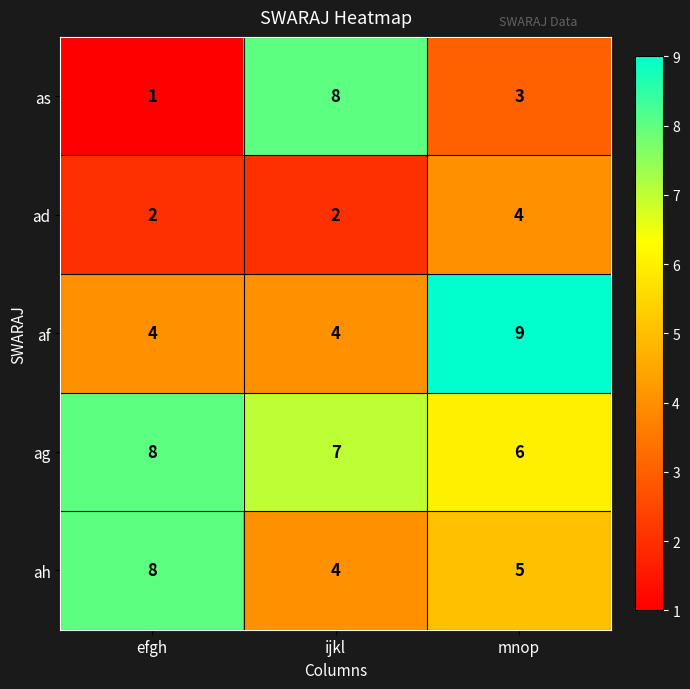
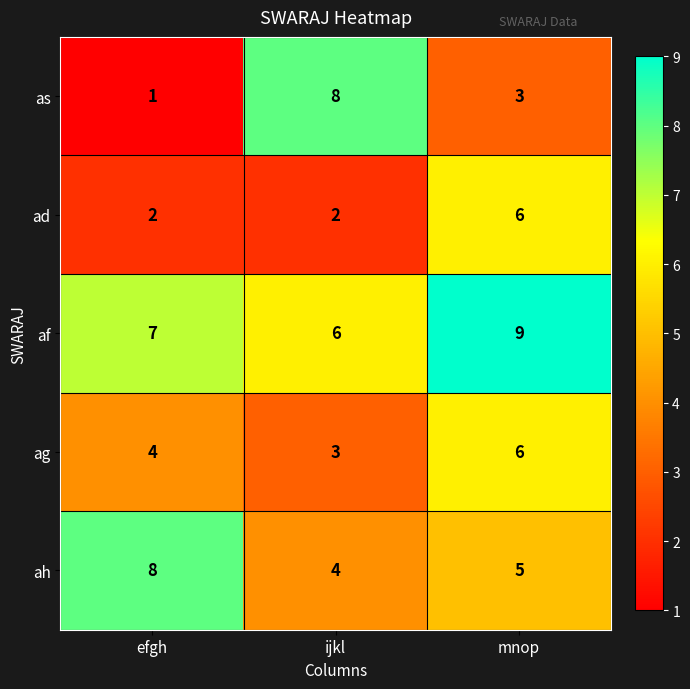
  {
    "as": {
      "efgh": 1,
      "ijkl": 8,
      "mnop": 3
    },
    "ad": {
      "efgh": 2,
      "ijkl": 2,
-     "mnop": 4
+     "mnop": 6
    },
    "af": {
-     "efgh": 4,
-     "ijkl": 4,
+     "efgh": 7,
+     "ijkl": 6,
      "mnop": 9
    },
    "ag": {
-     "efgh": 8,
-     "ijkl": 7,
+     "efgh": 4,
+     "ijkl": 3,
      "mnop": 6
    },
    "ah": {
      "efgh": 8,
      "ijkl": 4,
      "mnop": 5
    }
  }
